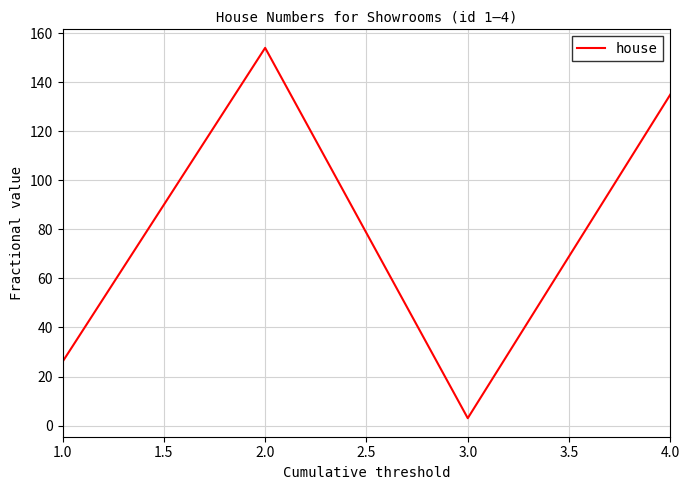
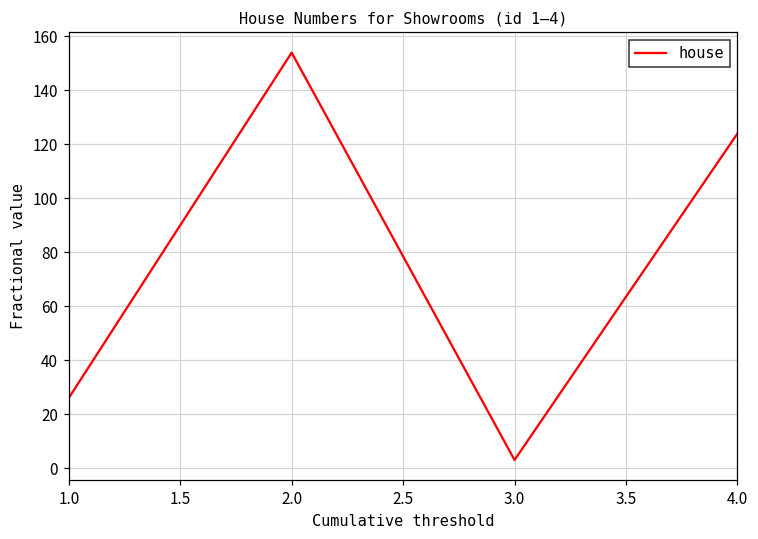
  {
    "1.0": 26,
    "2.0": 154,
    "3.0": 3,
-   "4.0": 135
+   "4.0": 124
  }
